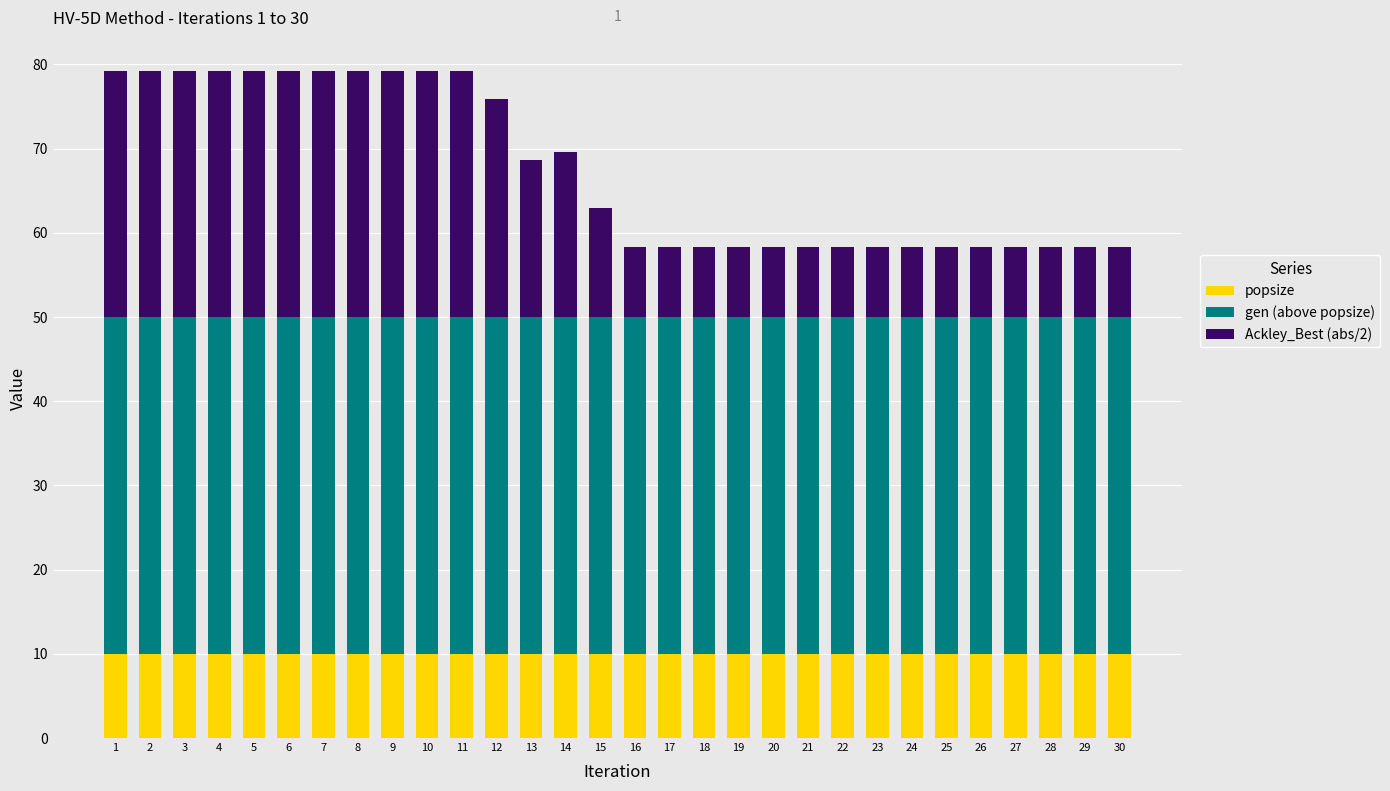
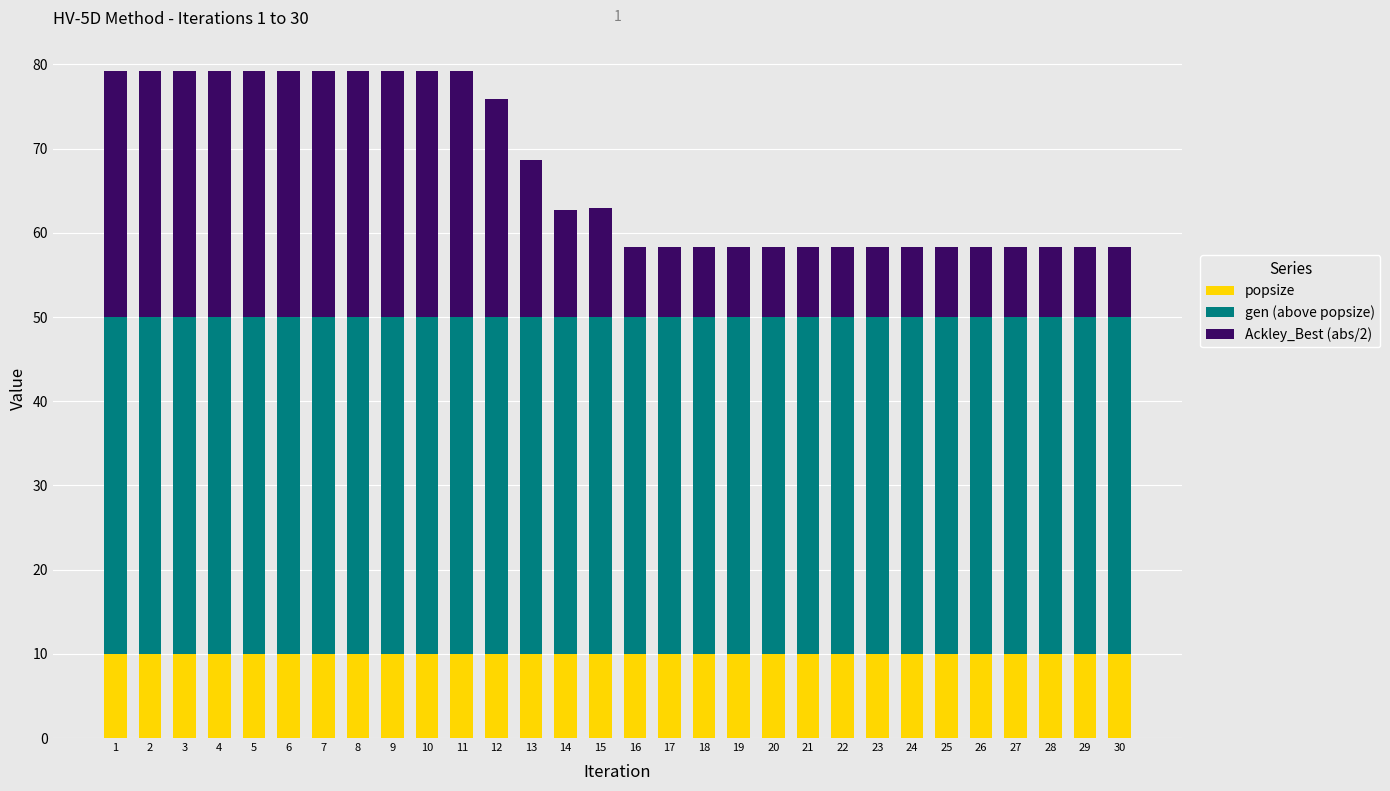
  {
    "popsize": {
      "1": 10,
      "2": 10,
      "3": 10,
      "4": 10,
      "5": 10,
      "6": 10,
      "7": 10,
      "8": 10,
      "9": 10,
      "10": 10,
      "11": 10,
      "12": 10,
      "13": 10,
      "14": 10,
      "15": 10,
      "16": 10,
      "17": 10,
      "18": 10,
      "19": 10,
      "20": 10,
      "21": 10,
      "22": 10,
      "23": 10,
      "24": 10,
      "25": 10,
      "26": 10,
      "27": 10,
      "28": 10,
      "29": 10,
      "30": 10
    },
    "Ackley_Best (abs/2)": {
      "1": 29,
      "2": 29,
      "3": 29,
      "4": 29,
      "5": 29,
      "6": 29,
      "7": 29,
      "8": 29,
      "9": 29,
      "10": 29,
      "11": 29,
      "12": 26,
      "13": 19,
-     "14": 20,
+     "14": 13,
      "15": 13,
      "16": 8,
      "17": 8,
      "18": 8,
      "19": 8,
      "20": 8,
      "21": 8,
      "22": 8,
      "23": 8,
      "24": 8,
      "25": 8,
      "26": 8,
      "27": 8,
      "28": 8,
      "29": 8,
      "30": 8
    }
  }
